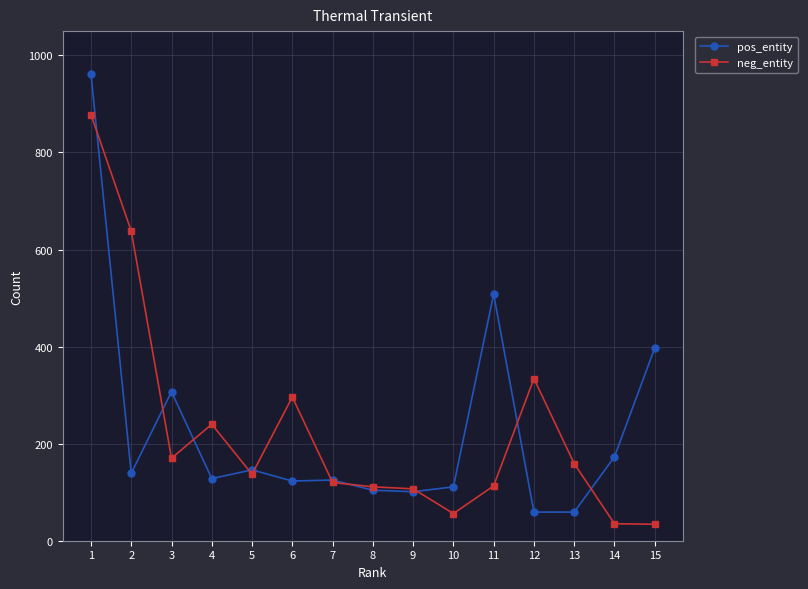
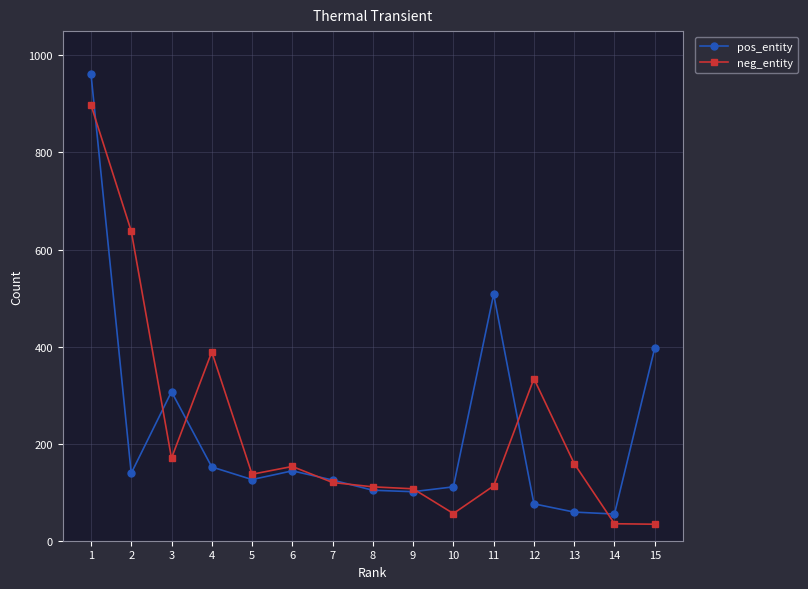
  {
    "pos_entity": {
      "1": 960,
      "2": 140,
      "3": 310,
-     "4": 130,
-     "5": 150,
-     "6": 120,
+     "4": 150,
+     "5": 130,
+     "6": 140,
      "8": 100,
      "9": 100,
      "10": 110,
      "11": 510,
-     "12": 60,
+     "12": 80,
      "13": 60,
-     "14": 170,
+     "14": 60,
      "15": 400
    },
    "neg_entity": {
-     "1": 880,
+     "1": 900,
      "2": 640,
      "3": 170,
-     "4": 240,
+     "4": 390,
      "5": 140,
-     "6": 300,
+     "6": 150,
      "8": 110,
      "9": 110,
      "10": 60,
      "11": 110,
      "12": 330,
      "13": 160,
      "14": 40,
      "15": 30
    }
  }
